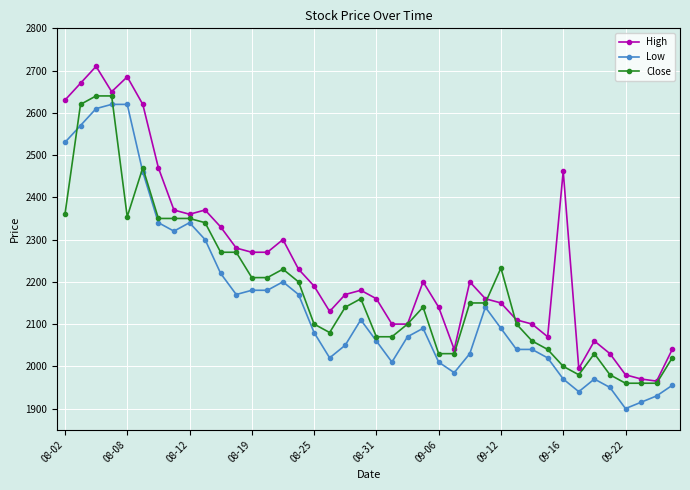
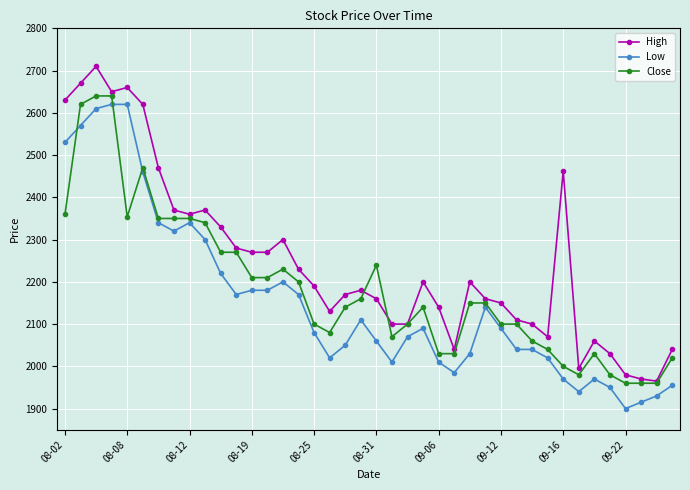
  {
    "High": {
      "08-02": 2630,
-     "08-08": 2690,
+     "08-08": 2660,
      "08-12": 2360,
      "08-19": 2270,
      "08-25": 2190,
      "08-31": 2160,
      "09-06": 2140,
      "09-12": 2150,
      "09-16": 2460,
      "09-22": 1980
    },
    "Low": {
      "08-02": 2530,
      "08-08": 2620,
      "08-12": 2340,
      "08-19": 2180,
      "08-25": 2080,
      "08-31": 2060,
      "09-06": 2010,
      "09-12": 2090,
      "09-16": 1970,
      "09-22": 1900
    },
    "Close": {
      "08-02": 2360,
      "08-08": 2350,
      "08-12": 2350,
      "08-19": 2210,
      "08-25": 2100,
-     "08-31": 2070,
+     "08-31": 2240,
      "09-06": 2030,
-     "09-12": 2230,
+     "09-12": 2100,
      "09-16": 2000,
      "09-22": 1960
    }
  }
